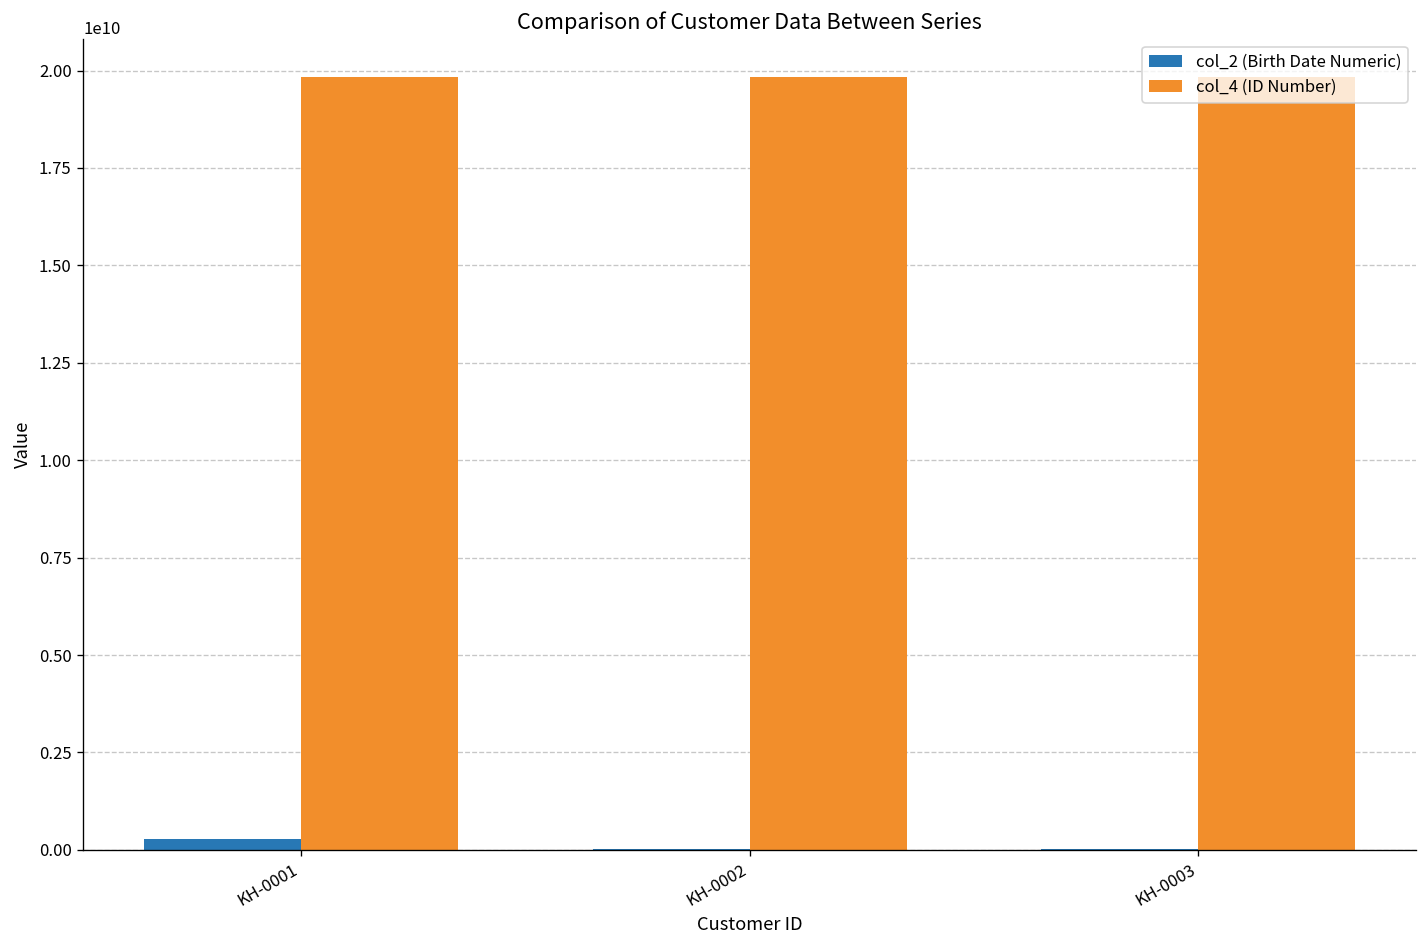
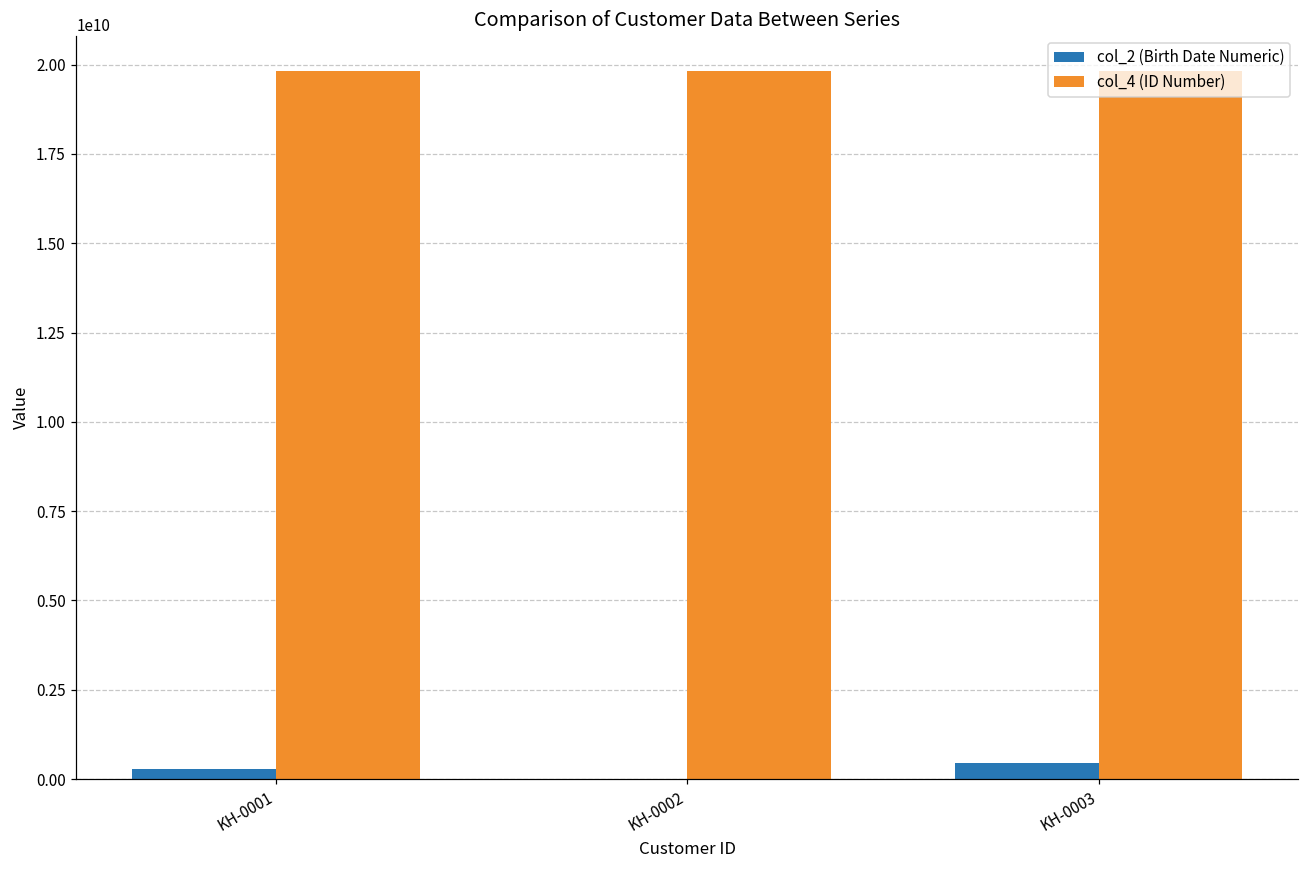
  {
    "col_2 (Birth Date Numeric)": {
      "KH-0001": 300000000,
-     "KH-0003": 0
+     "KH-0003": 400000000
    },
    "col_4 (ID Number)": {
      "KH-0001": 19800000000,
      "KH-0002": 19800000000
    }
  }
